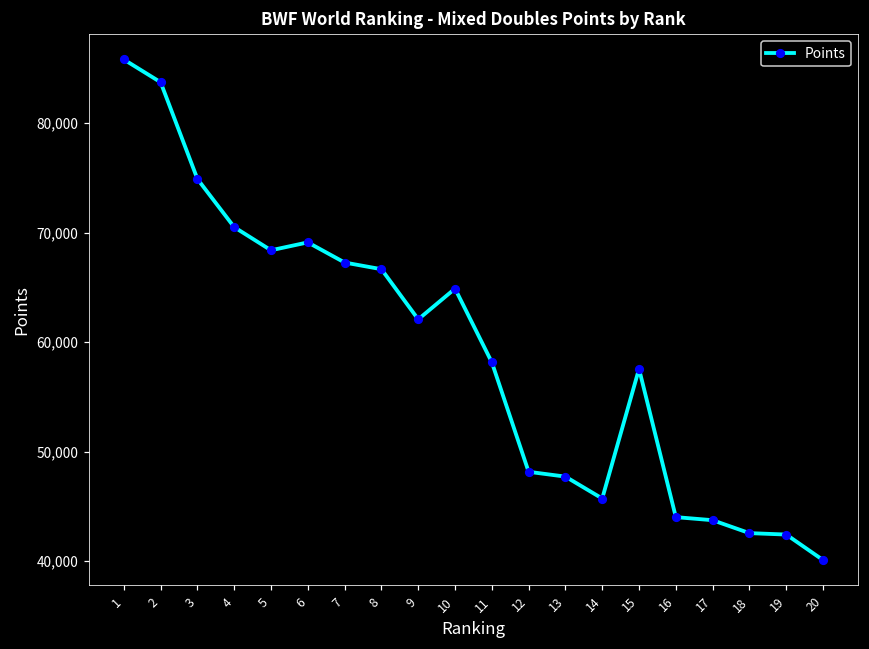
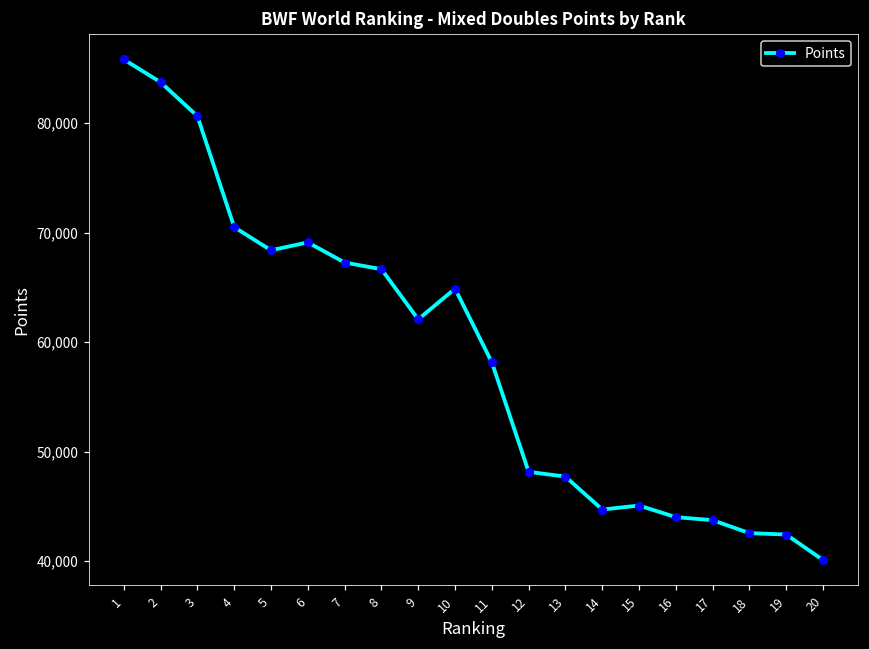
  {
    "1": "86,000",
    "2": "84,000",
-   "3": "75,000",
+   "3": "81,000",
    "4": "71,000",
    "5": "68,000",
    "6": "69,000",
    "7": "67,000",
    "8": "67,000",
    "9": "62,000",
    "10": "65,000",
    "11": "58,000",
    "12": "48,000",
    "13": "48,000",
-   "14": "46,000",
-   "15": "58,000",
+   "14": "45,000",
+   "15": "45,000",
    "16": "44,000",
    "17": "44,000",
    "18": "43,000",
    "19": "42,000",
    "20": "40,000"
  }
